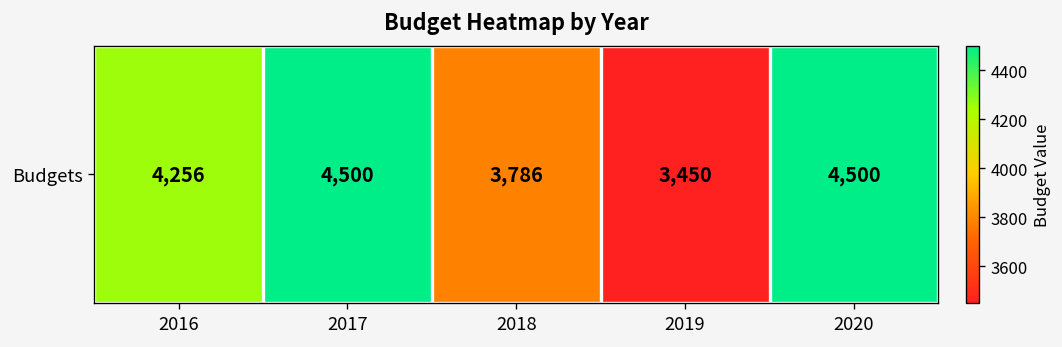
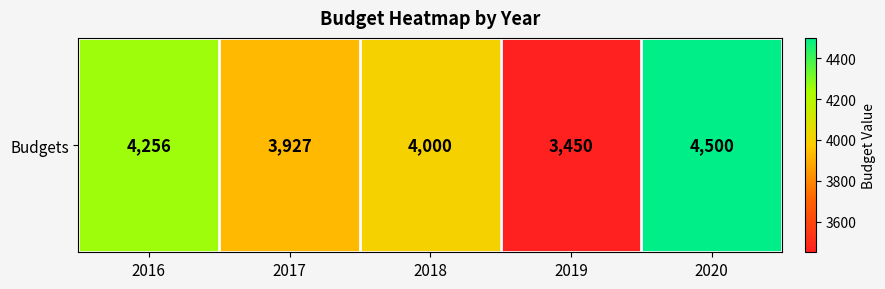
  {
    "Budgets": {
      "2016": "4,256",
-     "2017": "4,500",
-     "2018": "3,786",
+     "2017": "3,927",
+     "2018": "4,000",
      "2019": "3,450",
      "2020": "4,500"
    }
  }
